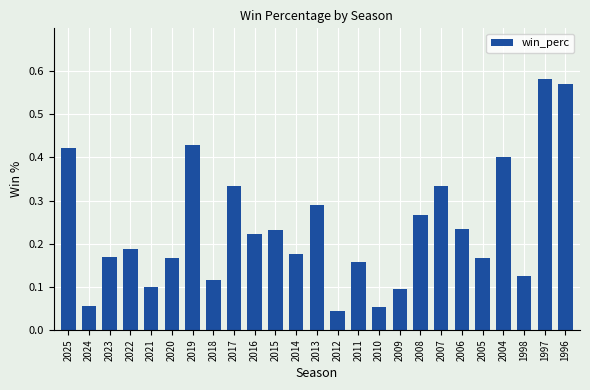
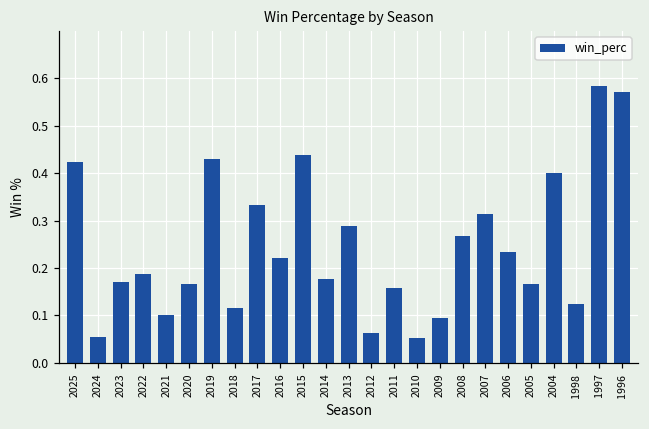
  {
    "2025": 0.42,
    "2024": 0.06,
    "2023": 0.17,
    "2022": 0.19,
    "2021": 0.10,
    "2020": 0.17,
    "2019": 0.43,
    "2018": 0.12,
    "2017": 0.33,
    "2016": 0.22,
-   "2015": 0.23,
+   "2015": 0.44,
    "2014": 0.18,
    "2013": 0.29,
-   "2012": 0.04,
+   "2012": 0.06,
    "2011": 0.16,
    "2010": 0.05,
    "2009": 0.10,
    "2008": 0.27,
-   "2007": 0.33,
+   "2007": 0.31,
    "2006": 0.23,
    "2005": 0.17,
    "2004": 0.40,
    "1998": 0.13,
    "1997": 0.58,
    "1996": 0.57
  }
